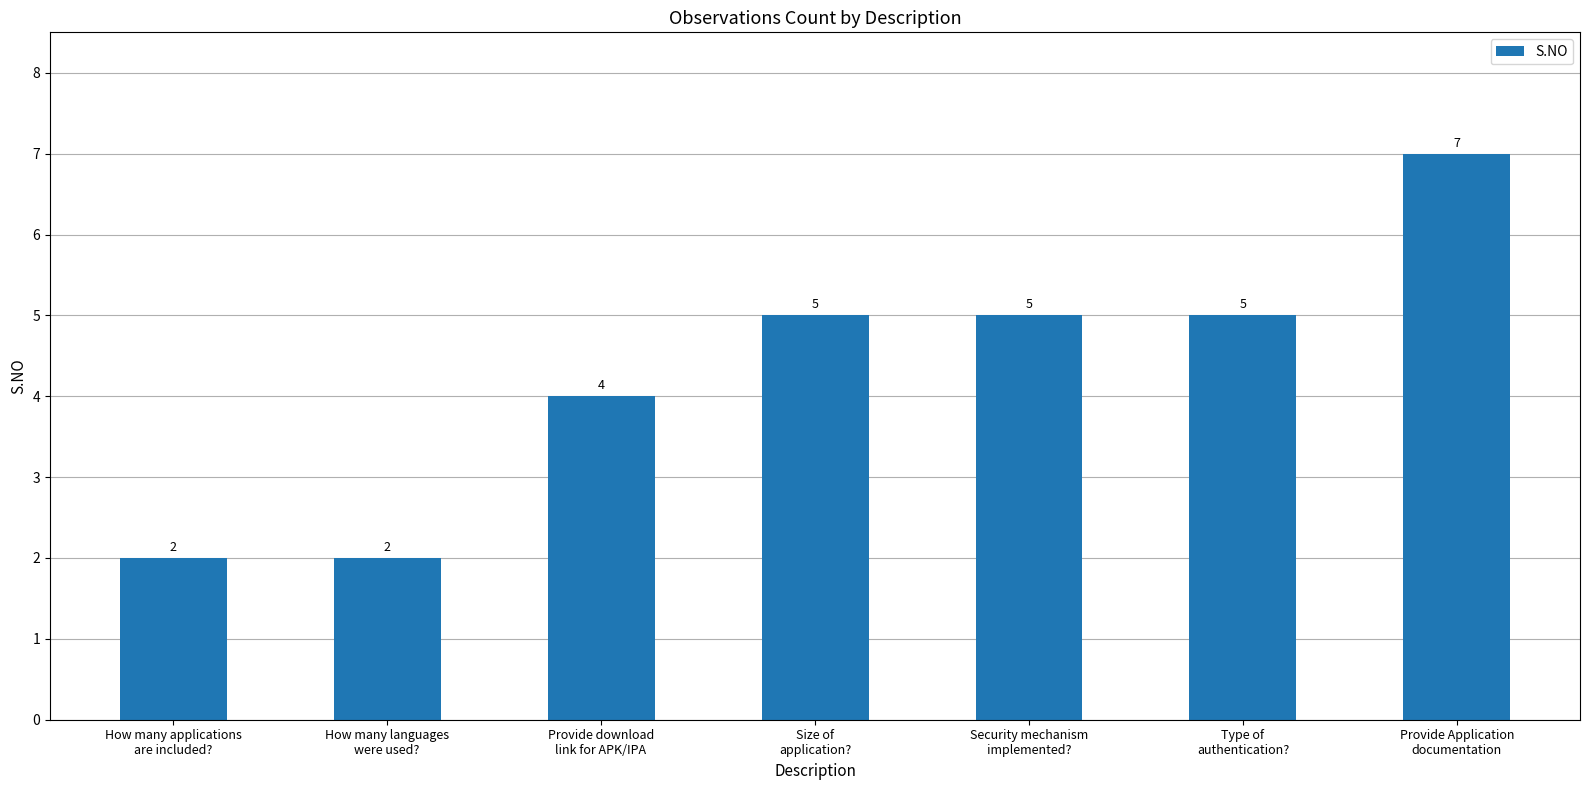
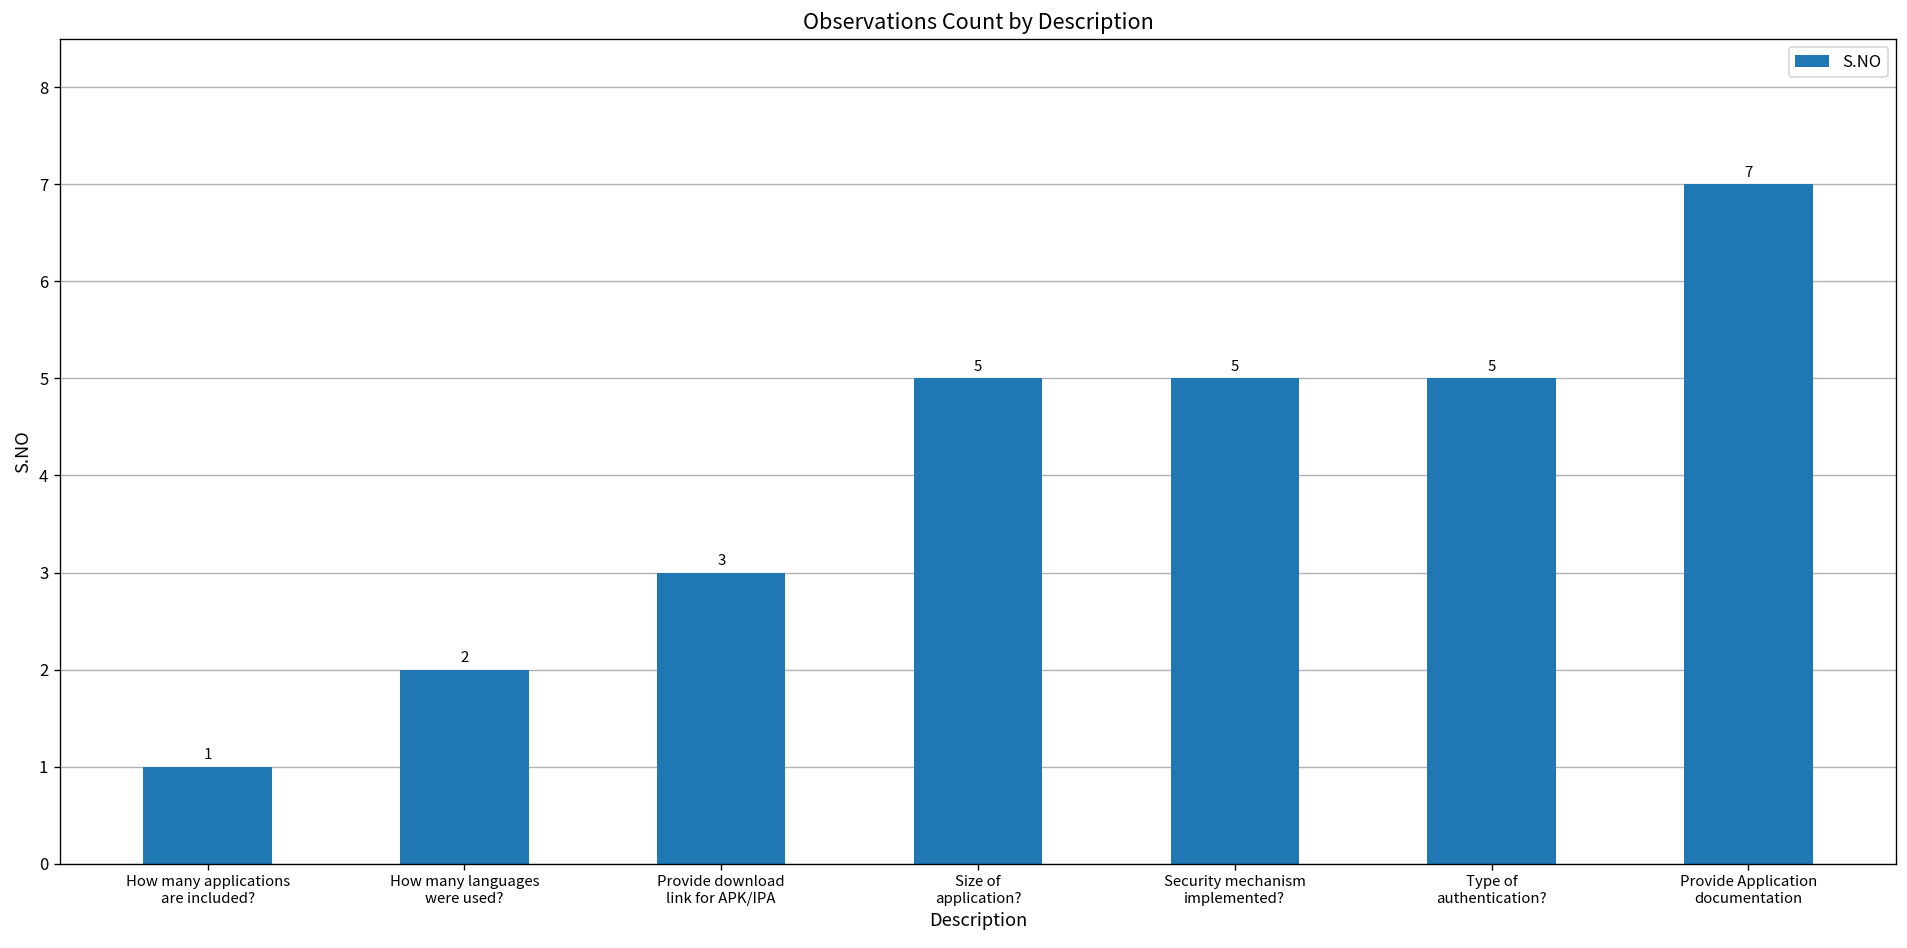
  {
-   "How many applications are included?": 2,
+   "How many applications are included?": 1,
    "How many languages were used?": 2,
-   "Provide download link for APK/IPA": 4,
+   "Provide download link for APK/IPA": 3,
    "Size of application?": 5,
    "Security mechanism implemented?": 5,
    "Type of authentication?": 5,
    "Provide Application documentation": 7
  }
